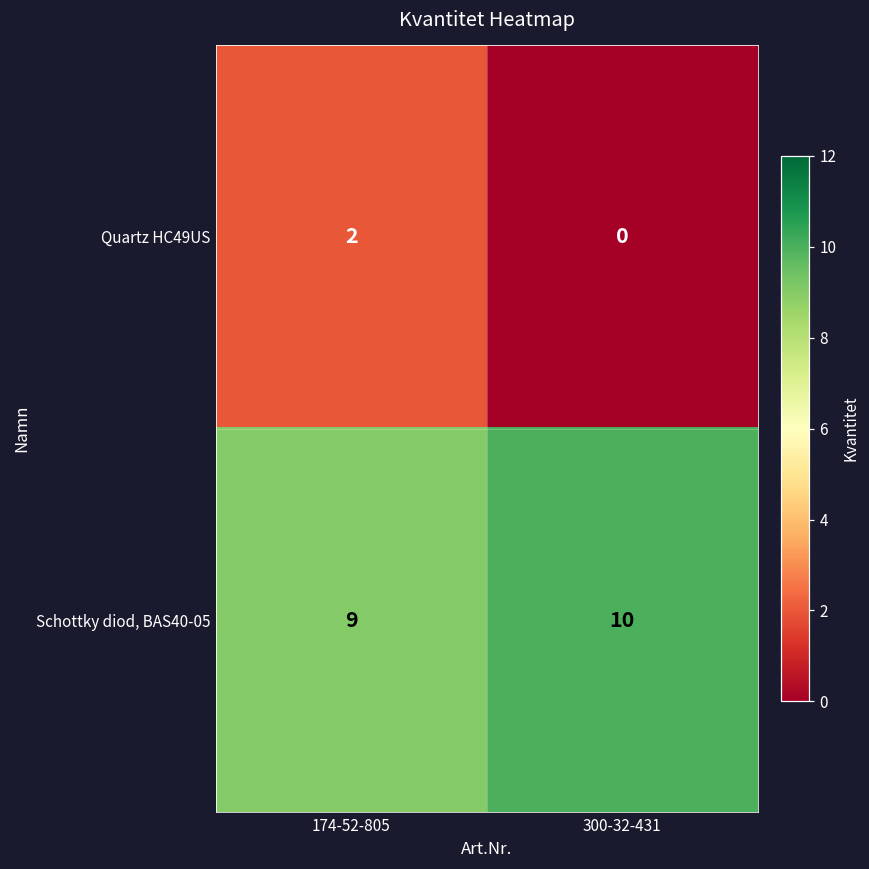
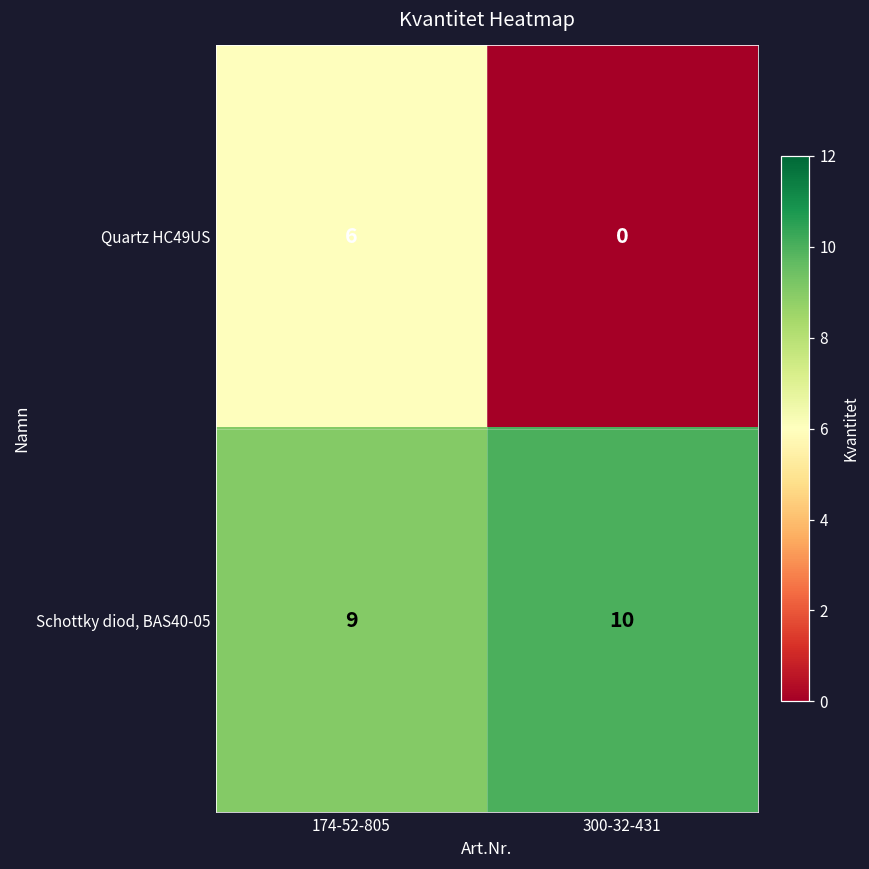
  {
    "Quartz HC49US": {
-     "174-52-805": 2,
+     "174-52-805": 6,
      "300-32-431": 0
    },
    "Schottky diod, BAS40-05": {
      "174-52-805": 9,
      "300-32-431": 10
    }
  }
